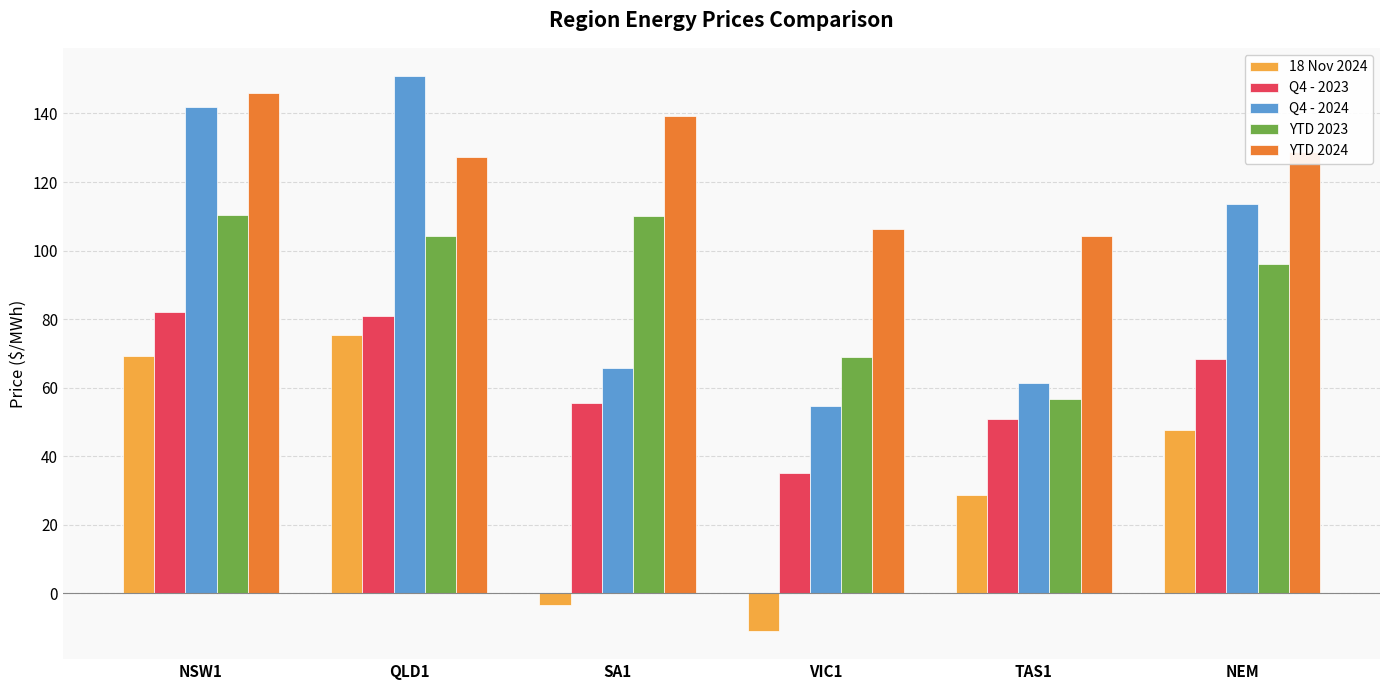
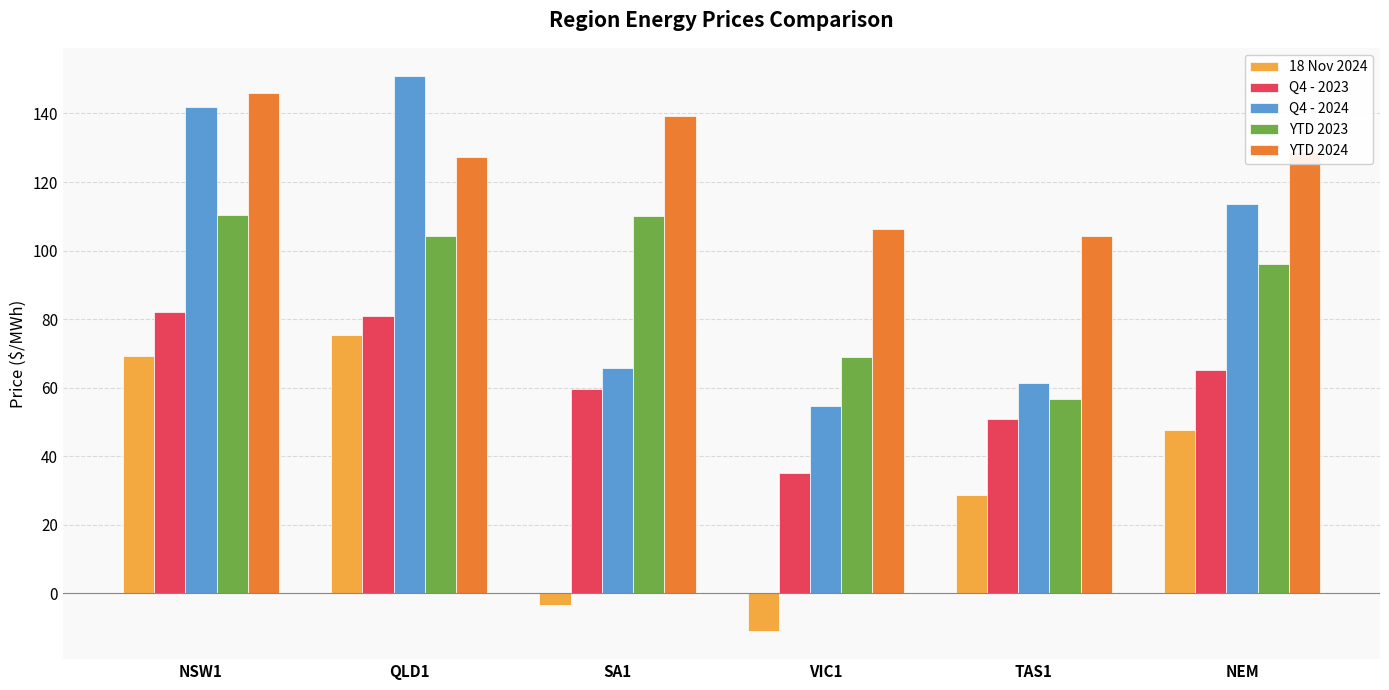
  {
    "Q4 - 2023": {
      "NSW1": 82,
      "QLD1": 81,
-     "SA1": 55,
+     "SA1": 60,
      "VIC1": 35,
      "TAS1": 51,
-     "NEM": 68
+     "NEM": 65
    },
    "Q4 - 2024": {
      "NSW1": 142,
      "QLD1": 151,
      "SA1": 66,
      "VIC1": 55,
      "TAS1": 61,
      "NEM": 114
    },
    "YTD 2023": {
      "NSW1": 110,
      "QLD1": 104,
      "SA1": 110,
      "VIC1": 69,
      "TAS1": 57,
      "NEM": 96
    }
  }
